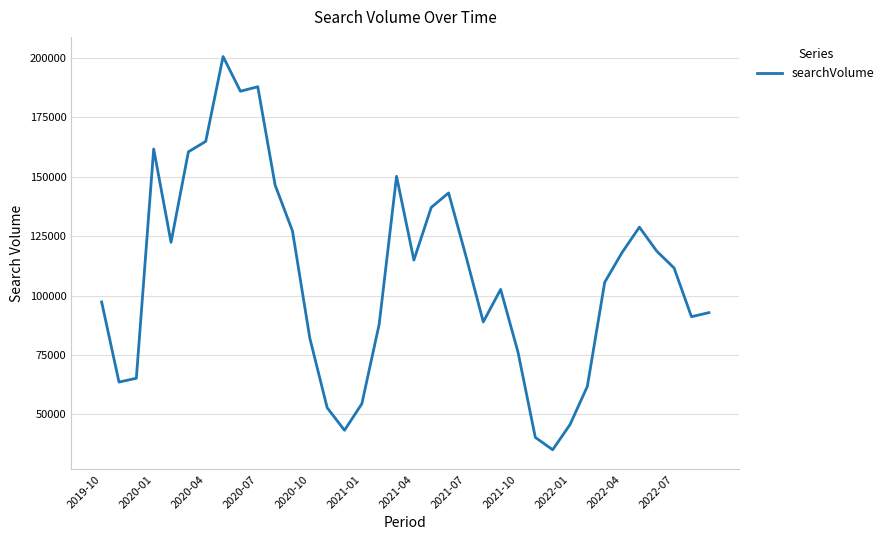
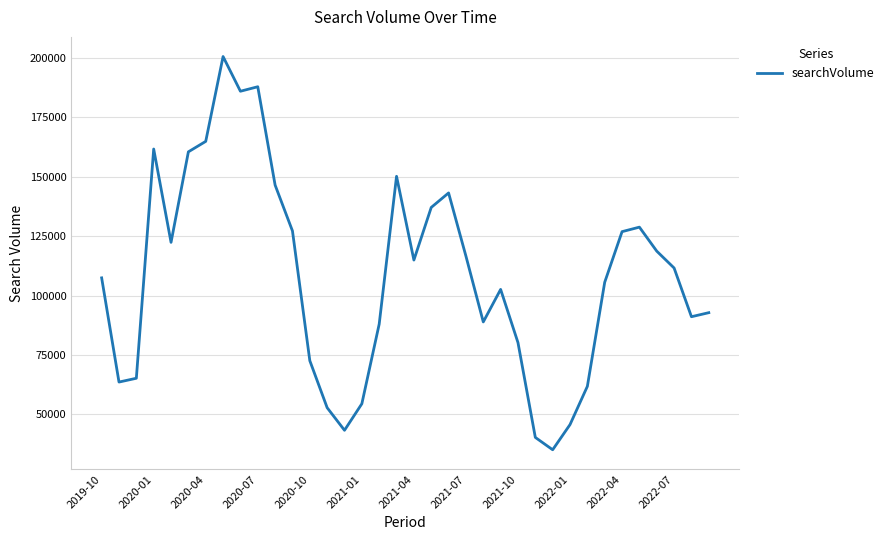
  {
-   "2019-10": 97000,
+   "2019-10": 107000,
    "2020-01": 162000,
    "2020-04": 165000,
    "2020-07": 188000,
-   "2020-10": 82000,
+   "2020-10": 73000,
    "2021-01": 54000,
    "2021-04": 115000,
    "2021-07": 117000,
-   "2021-10": 76000,
+   "2021-10": 80000,
    "2022-01": 46000,
-   "2022-04": 118000,
+   "2022-04": 127000,
    "2022-07": 112000
  }
